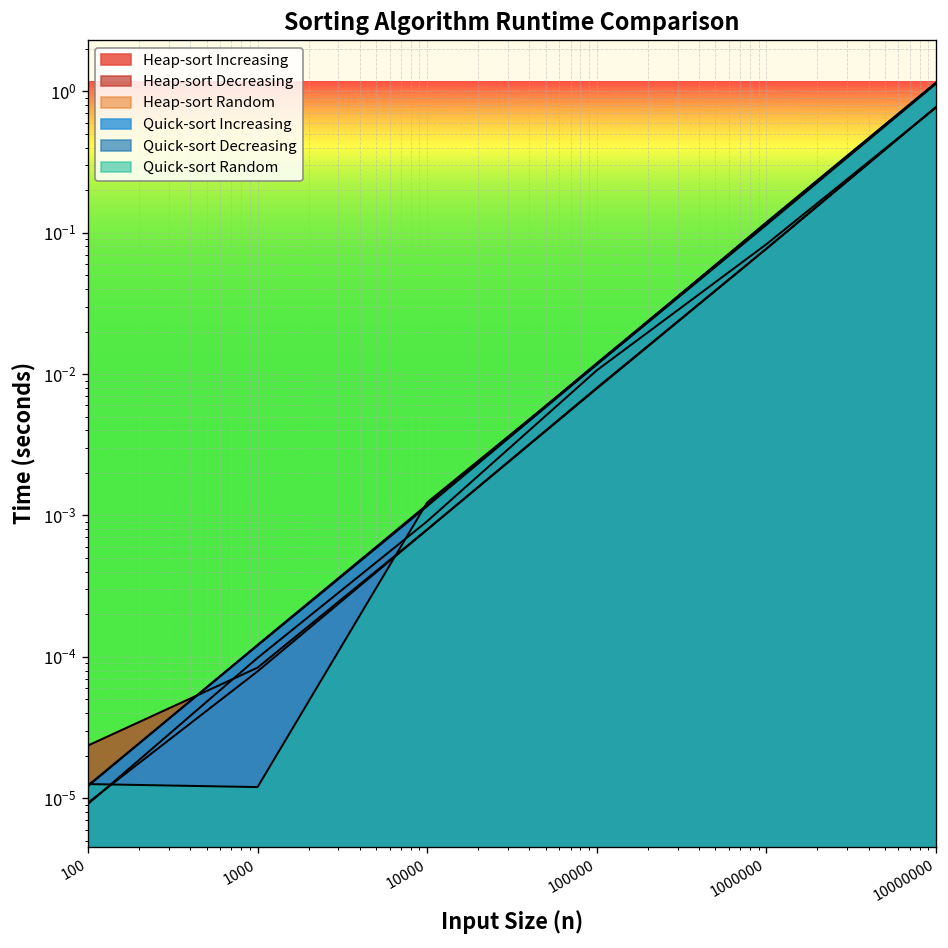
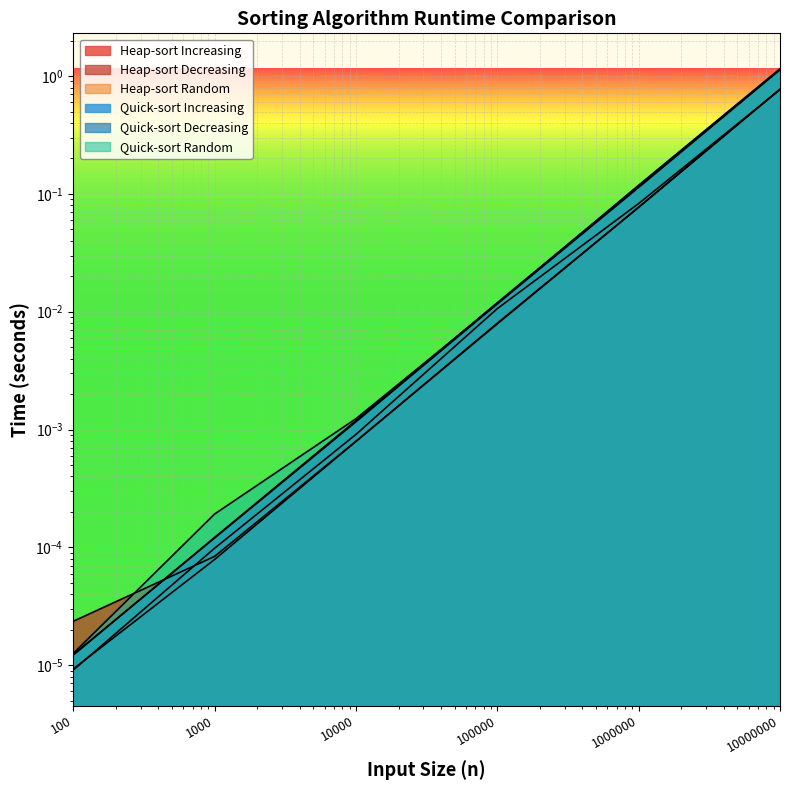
  {
    "Quick-sort Random": {
-     "1000": 0.000012
+     "1000": 0.00019
    }
  }
